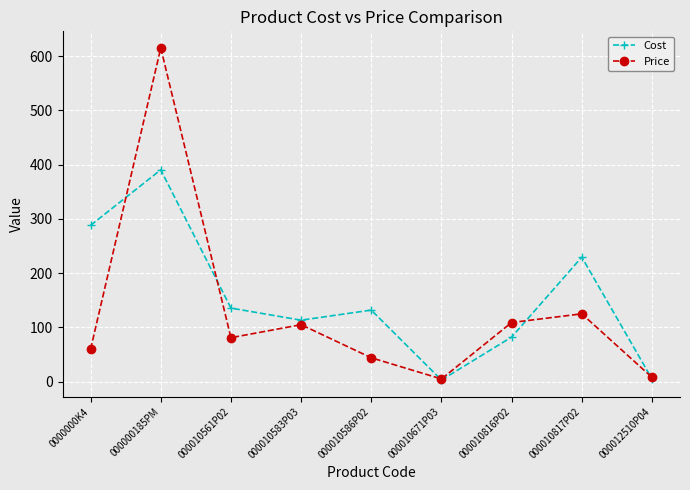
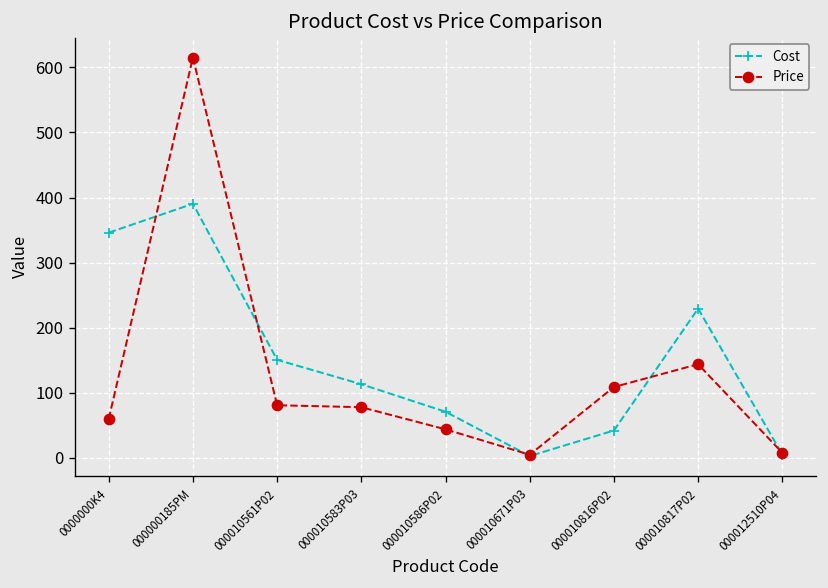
  {
    "Cost": {
-     "0000000K4": 290,
+     "0000000K4": 350,
      "000000185PM": 390,
-     "000010561P02": 140,
+     "000010561P02": 150,
      "000010583P03": 110,
-     "000010586P02": 130,
-     "000010816P02": 80,
+     "000010586P02": 70,
+     "000010816P02": 40,
      "000010817P02": 230
    },
    "Price": {
      "0000000K4": 60,
      "000000185PM": 620,
      "000010561P02": 80,
-     "000010583P03": 110,
+     "000010583P03": 80,
      "000010586P02": 40,
      "000010816P02": 110,
-     "000010817P02": 130
+     "000010817P02": 140
    }
  }
